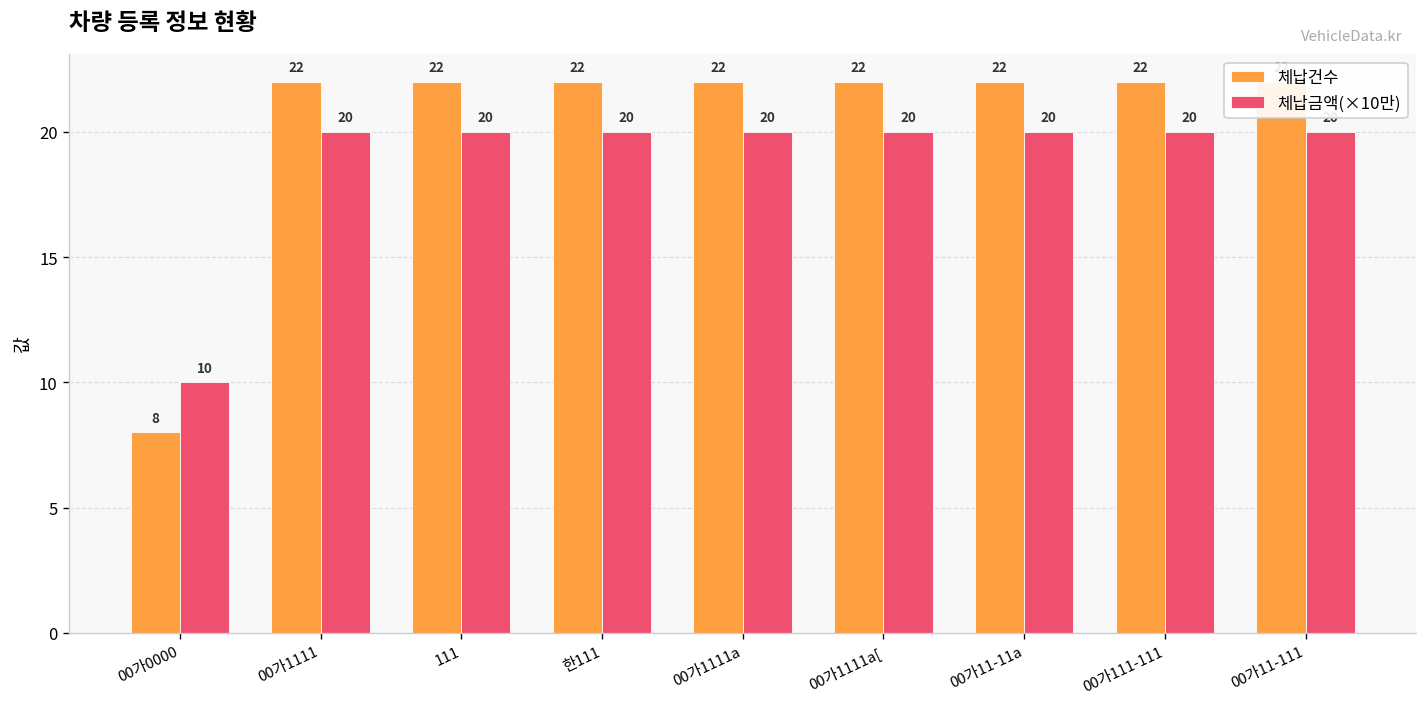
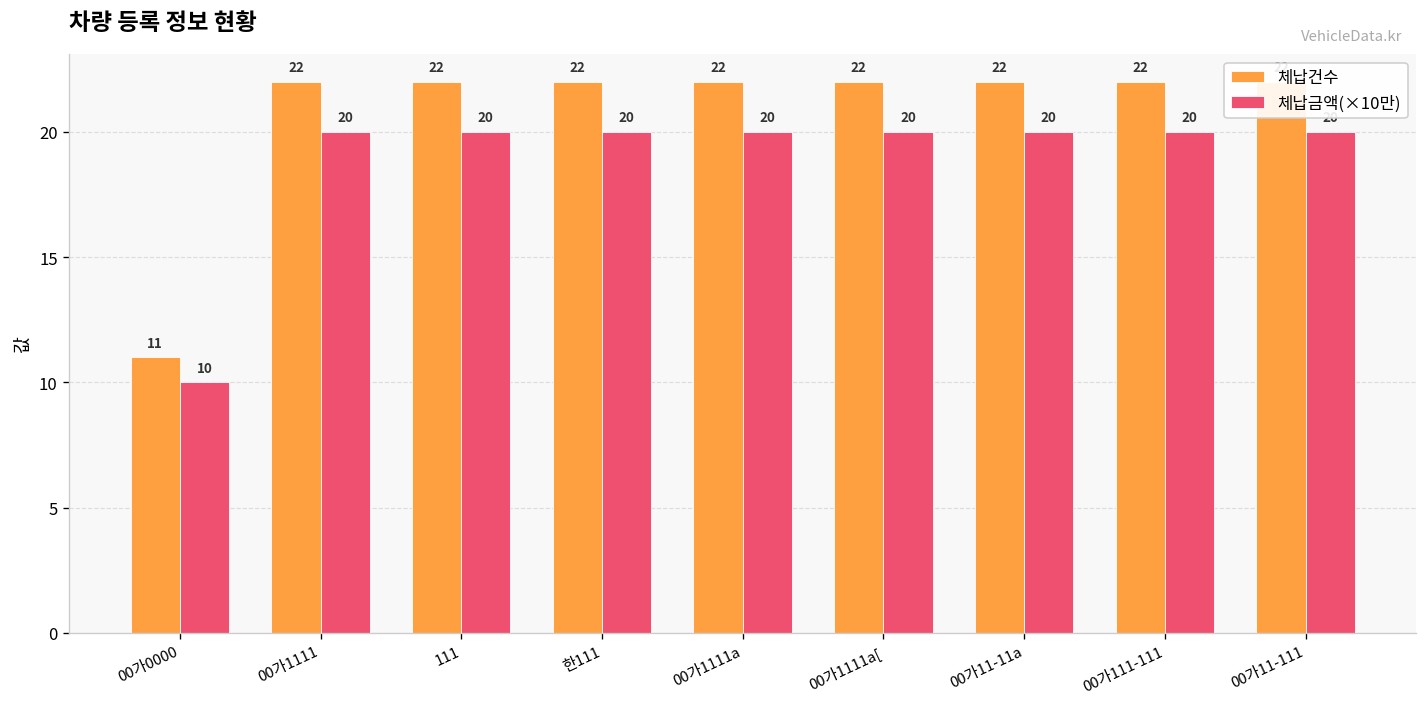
  {
    "체납건수": {
-     "00가0000": 8,
+     "00가0000": 11,
      "00가1111": 22,
      "111": 22,
      "한111": 22,
      "00가1111a": 22,
      "00가1111a[": 22,
      "00가11-11a": 22,
      "00가111-111": 22
    },
    "체납금액(×10만)": {
      "00가0000": 10,
      "00가1111": 20,
      "111": 20,
      "한111": 20,
      "00가1111a": 20,
      "00가1111a[": 20,
      "00가11-11a": 20,
      "00가111-111": 20
    }
  }
